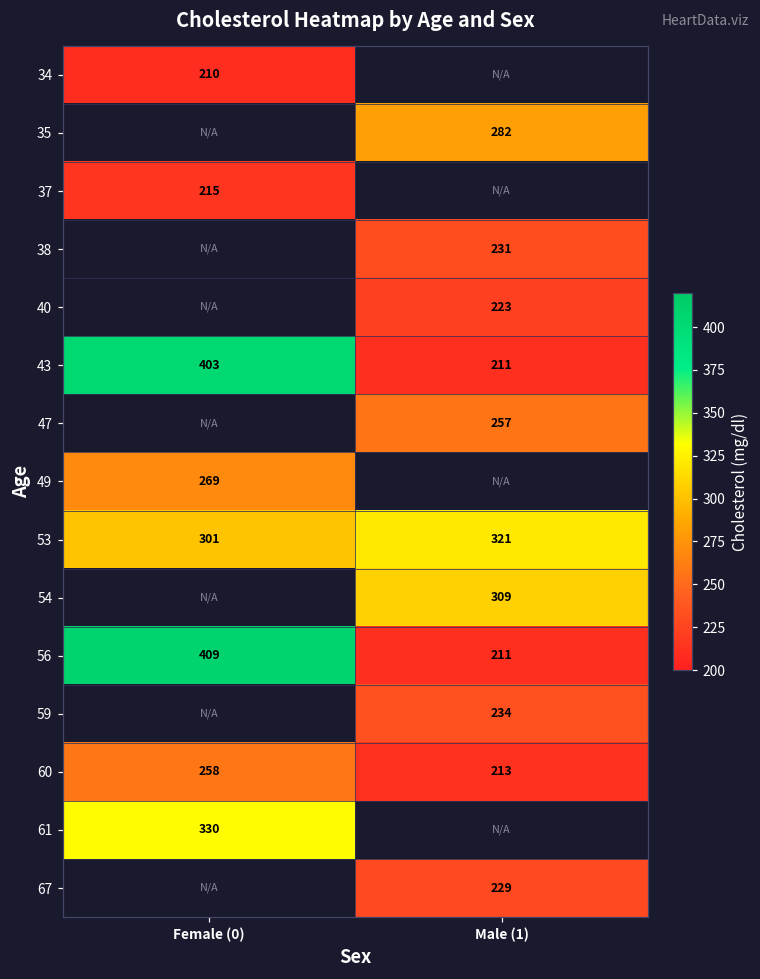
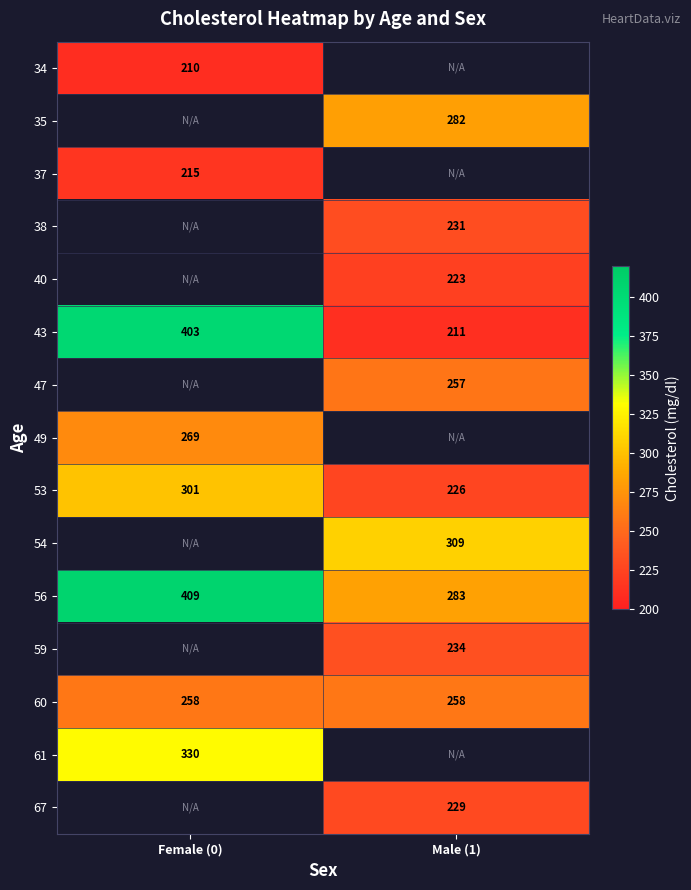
  {
    "34": {
      "Female (0)": 210
    },
    "35": {
      "Male (1)": 282
    },
    "37": {
      "Female (0)": 215
    },
    "38": {
      "Male (1)": 231
    },
    "40": {
      "Male (1)": 223
    },
    "43": {
      "Female (0)": 403,
      "Male (1)": 211
    },
    "47": {
      "Male (1)": 257
    },
    "49": {
      "Female (0)": 269
    },
    "53": {
      "Female (0)": 301,
-     "Male (1)": 321
+     "Male (1)": 226
    },
    "54": {
      "Male (1)": 309
    },
    "56": {
      "Female (0)": 409,
-     "Male (1)": 211
+     "Male (1)": 283
    },
    "59": {
      "Male (1)": 234
    },
    "60": {
      "Female (0)": 258,
-     "Male (1)": 213
+     "Male (1)": 258
    },
    "61": {
      "Female (0)": 330
    },
    "67": {
      "Male (1)": 229
    }
  }
